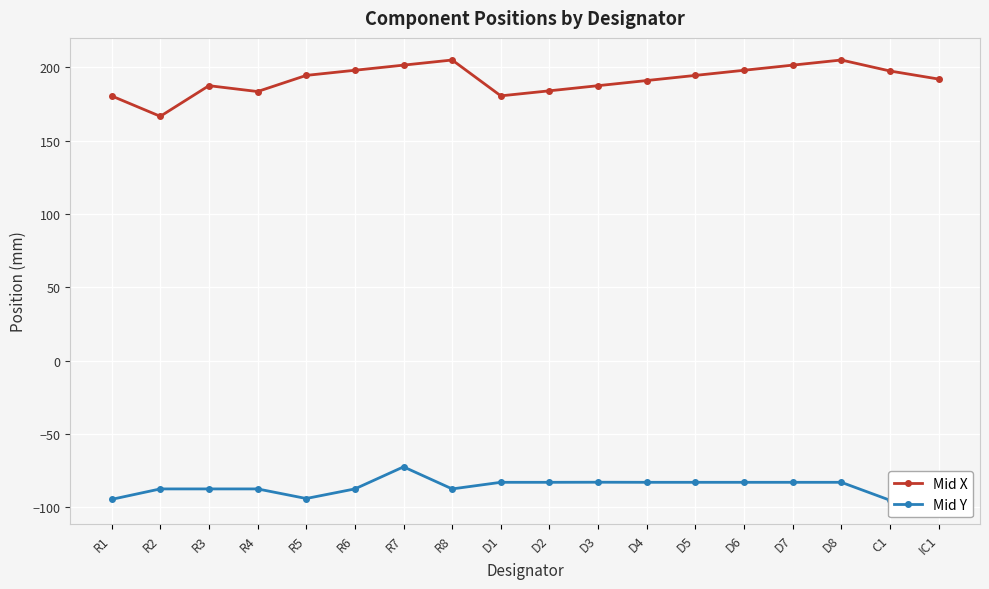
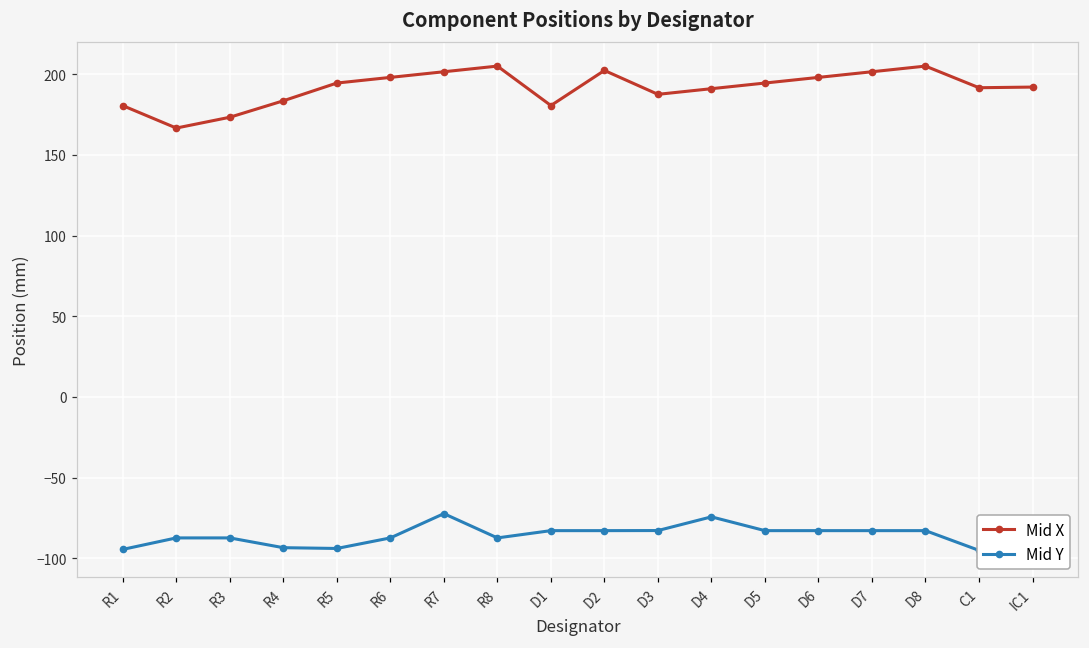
  {
    "Mid X": {
      "R1": 181,
      "R2": 167,
-     "R3": 188,
+     "R3": 173,
      "R4": 184,
      "R5": 195,
      "R6": 198,
      "R7": 202,
      "R8": 205,
      "D1": 181,
-     "D2": 184,
+     "D2": 202,
      "D3": 188,
      "D4": 191,
      "D5": 195,
      "D6": 198,
      "D7": 202,
      "D8": 205,
-     "C1": 198,
+     "C1": 192,
      "IC1": 192
    },
    "Mid Y": {
      "R1": -95,
      "R2": -87,
      "R3": -87,
-     "R4": -87,
+     "R4": -93,
      "R5": -94,
      "R6": -87,
      "R7": -72,
      "R8": -87,
      "D1": -83,
      "D2": -83,
      "D3": -83,
-     "D4": -83,
+     "D4": -74,
      "D5": -83,
      "D6": -83,
      "D7": -83,
      "D8": -83
    }
  }
